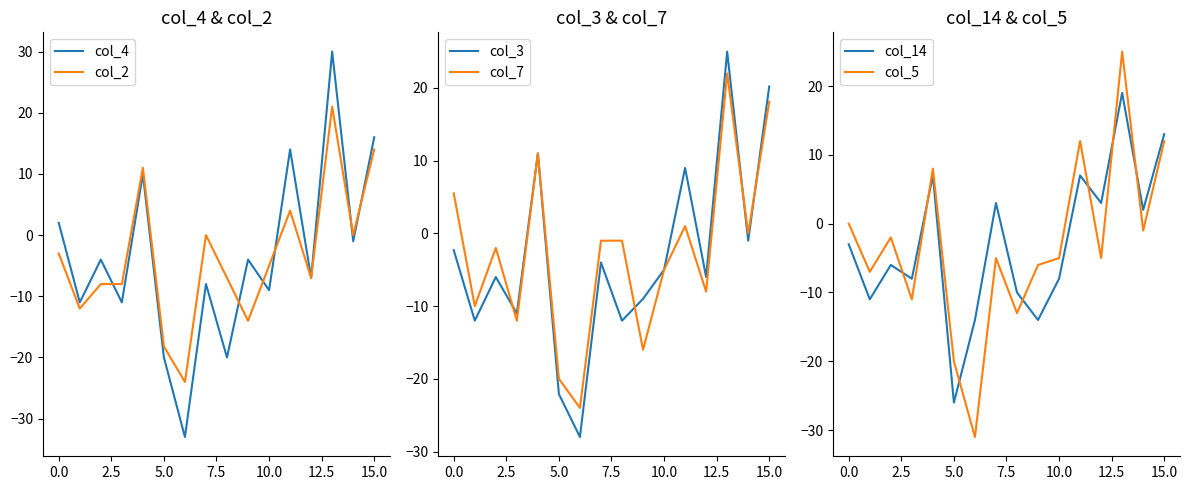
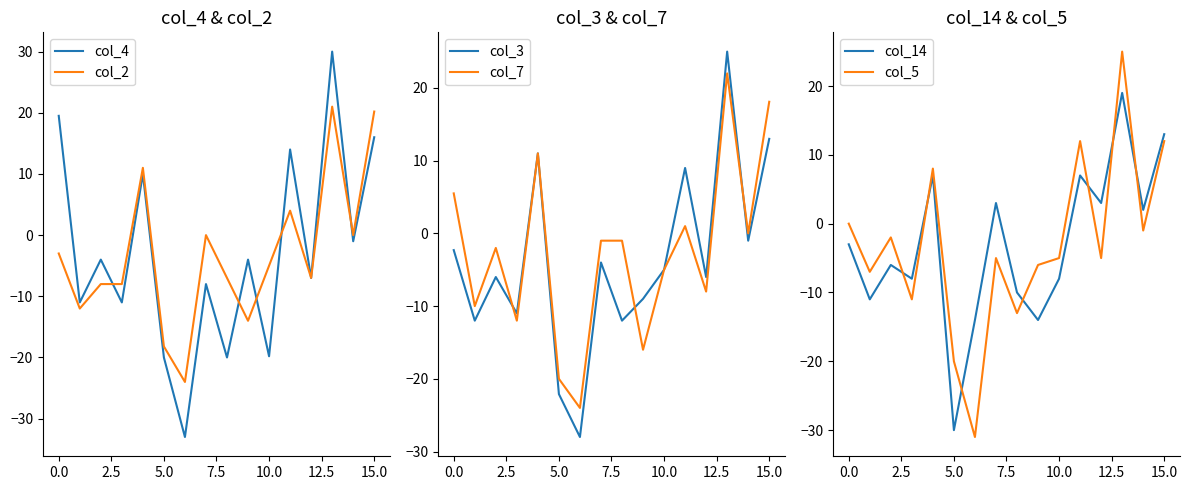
  {
    "col_4 & col_2": {
      "col_4": {
-       "0.0": 2,
+       "0.0": 20,
        "5.0": -20,
-       "10.0": -9,
+       "10.0": -20,
        "15.0": 16
      },
      "col_2": {
        "0.0": -3,
        "5.0": -18,
        "10.0": -5,
-       "15.0": 14
+       "15.0": 20
      }
    },
    "col_3 & col_7": {
      "col_3": {
        "0.0": -2,
        "5.0": -22,
-       "15.0": 20
+       "15.0": 13
      },
      "col_7": {
        "0.0": 6,
        "5.0": -20,
        "15.0": 18
      }
    },
    "col_14 & col_5": {
      "col_14": {
        "0.0": -3,
-       "5.0": -26,
+       "5.0": -30,
        "10.0": -8,
        "15.0": 13
      },
      "col_5": {
        "0.0": 0,
        "5.0": -20,
        "10.0": -5,
        "15.0": 12
      }
    }
  }
